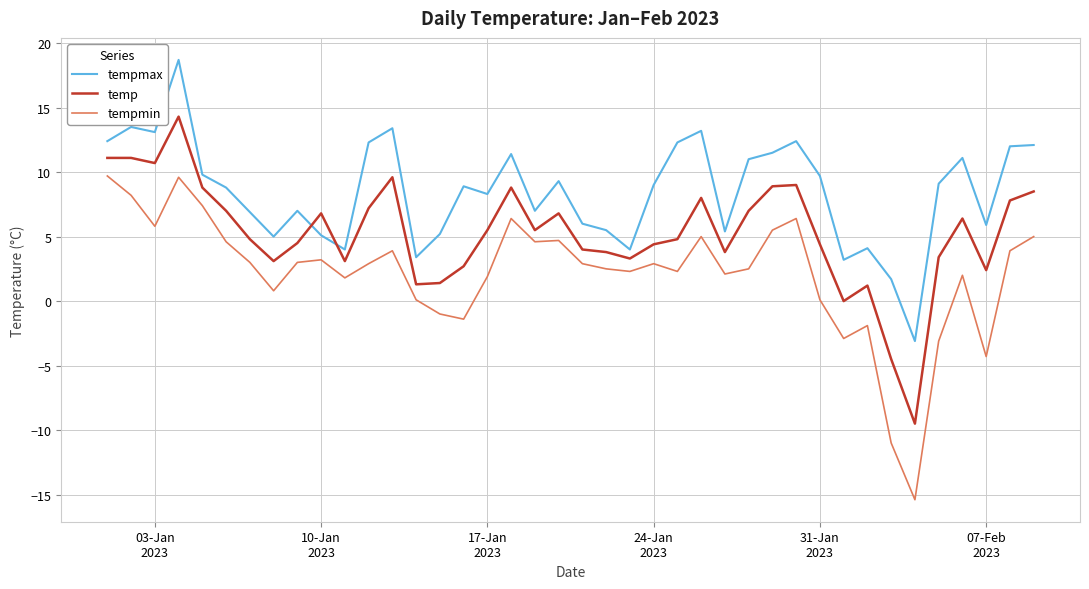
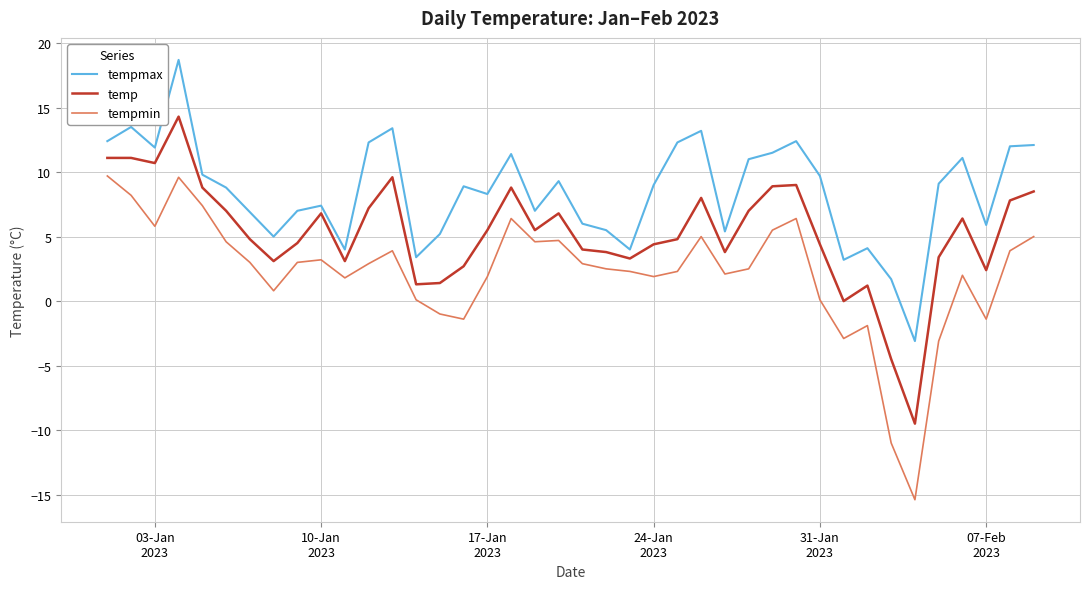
  {
    "tempmax": {
-     "03-Jan 2023": 13.1,
-     "10-Jan 2023": 5.1,
+     "03-Jan 2023": 11.9,
+     "10-Jan 2023": 7.4,
      "17-Jan 2023": 8.3,
      "24-Jan 2023": 9.0,
      "31-Jan 2023": 9.7,
      "07-Feb 2023": 5.9
    },
    "temp": {
      "03-Jan 2023": 10.7,
      "10-Jan 2023": 6.8,
      "17-Jan 2023": 5.5,
      "24-Jan 2023": 4.4,
      "31-Jan 2023": 4.4,
      "07-Feb 2023": 2.4
    },
    "tempmin": {
      "03-Jan 2023": 5.8,
      "10-Jan 2023": 3.2,
      "17-Jan 2023": 1.9,
-     "24-Jan 2023": 2.9,
+     "24-Jan 2023": 1.9,
      "31-Jan 2023": 0.1,
-     "07-Feb 2023": -4.3
+     "07-Feb 2023": -1.4
    }
  }
